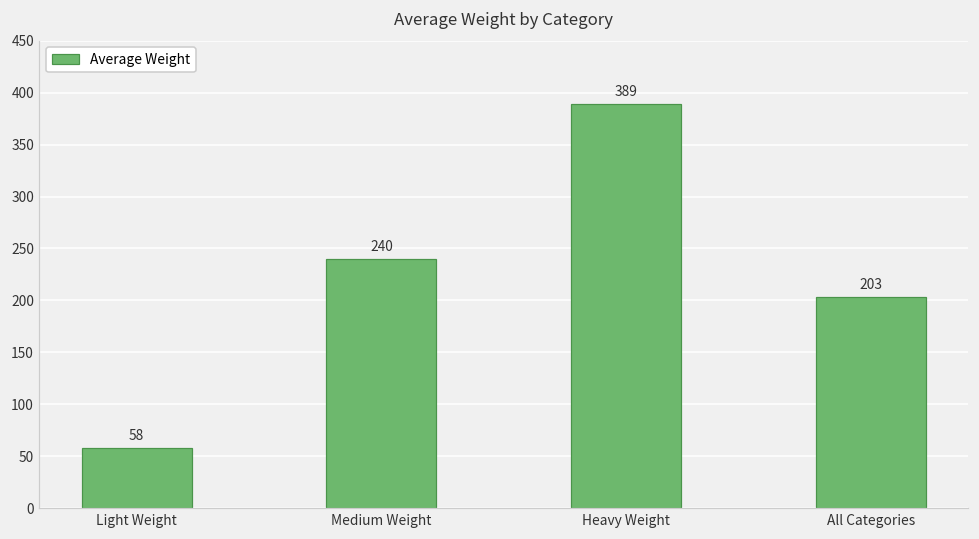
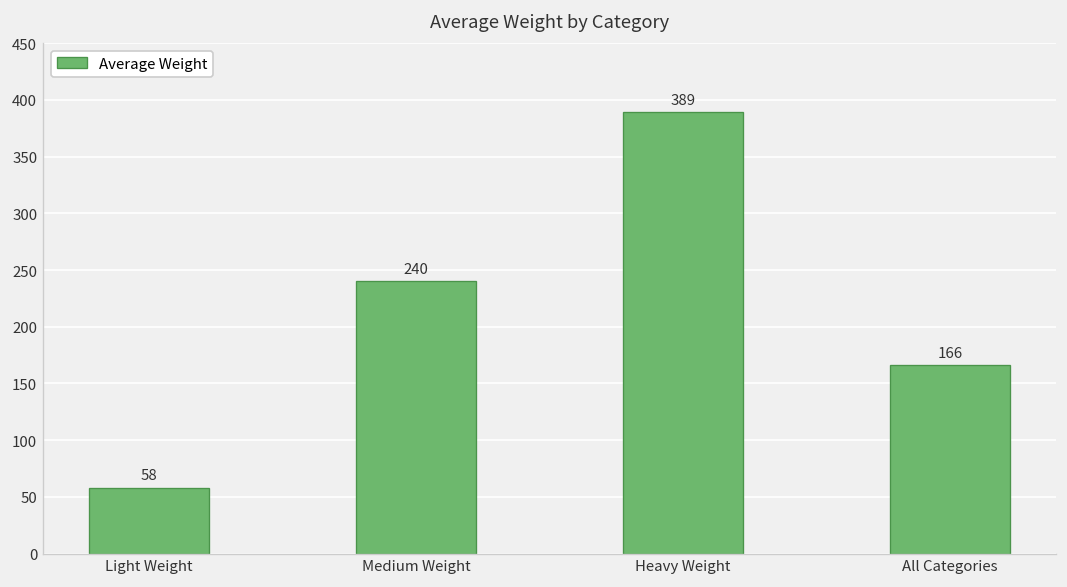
  {
    "Light Weight": 58,
    "Medium Weight": 240,
    "Heavy Weight": 389,
-   "All Categories": 203
+   "All Categories": 166
  }
